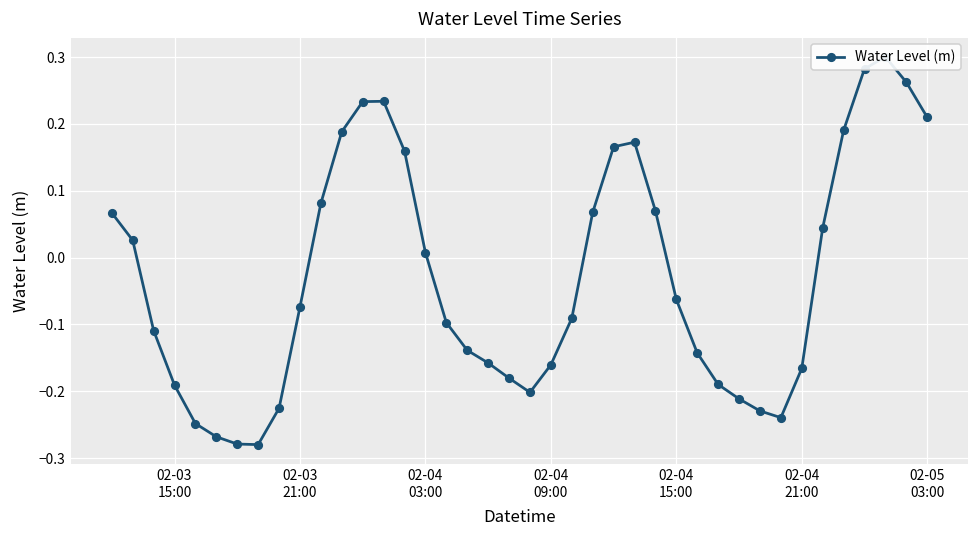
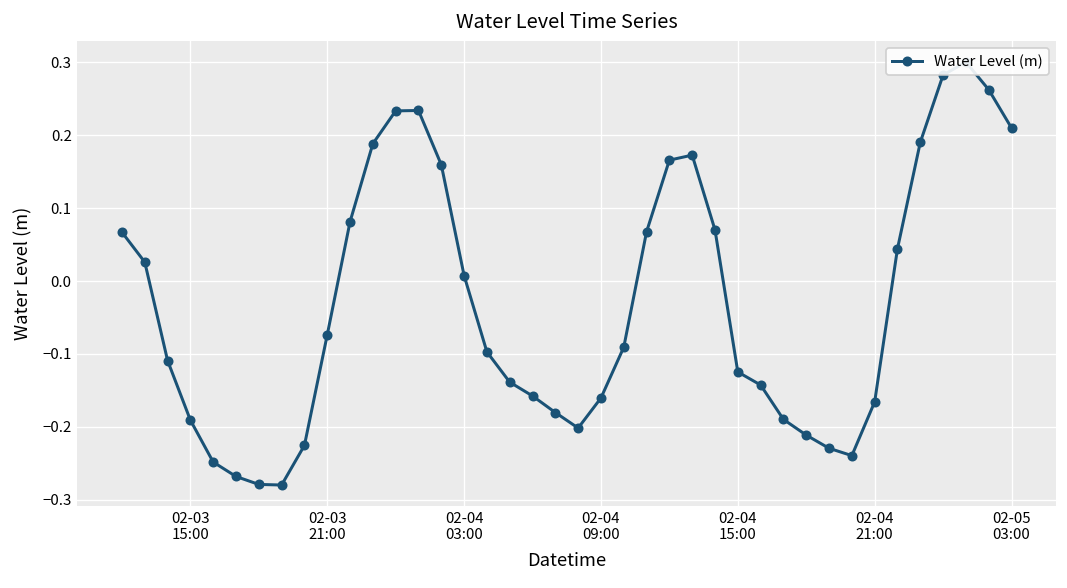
  {
    "02-03 15:00": -0.19,
    "02-03 21:00": -0.07,
    "02-04 03:00": 0.01,
    "02-04 09:00": -0.16,
-   "02-04 15:00": -0.06,
+   "02-04 15:00": -0.12,
    "02-04 21:00": -0.17,
    "02-05 03:00": 0.21
  }
